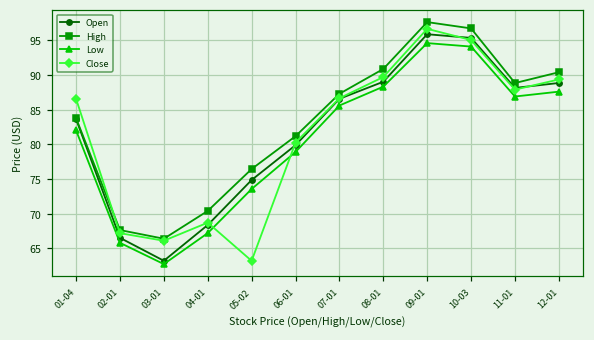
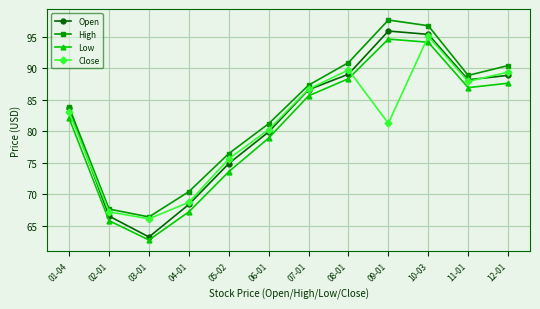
  {
    "Close": {
-     "01-04": 87,
+     "01-04": 83,
      "02-01": 67,
-     "05-02": 63,
+     "05-02": 76,
      "08-01": 90,
-     "09-01": 97,
+     "09-01": 81,
      "12-01": 89
    }
  }
